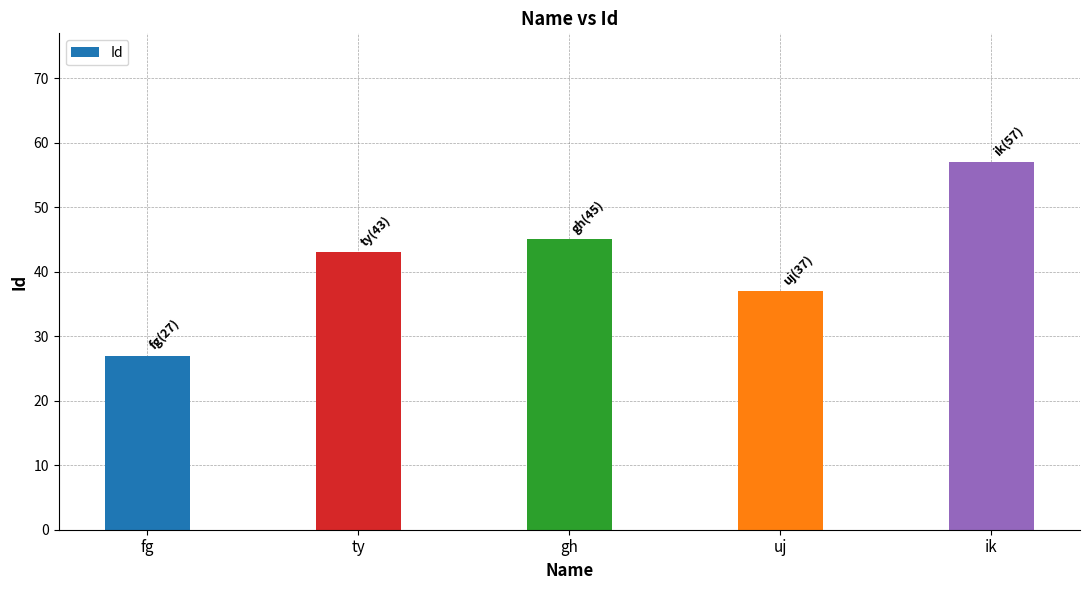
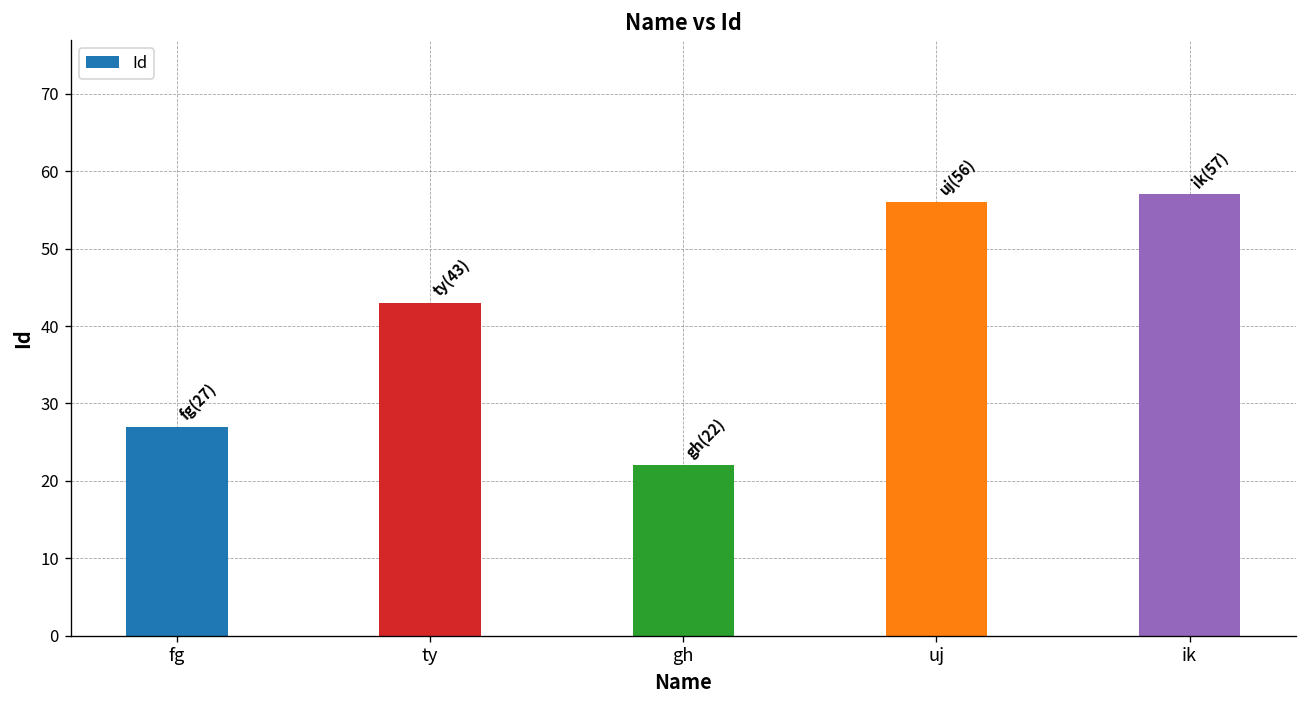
  {
    "fg": "(27)",
    "ty": "(43)",
-   "gh": "(45)",
-   "uj": "(37)",
+   "gh": "(22)",
+   "uj": "(56)",
    "ik": "(57)"
  }
